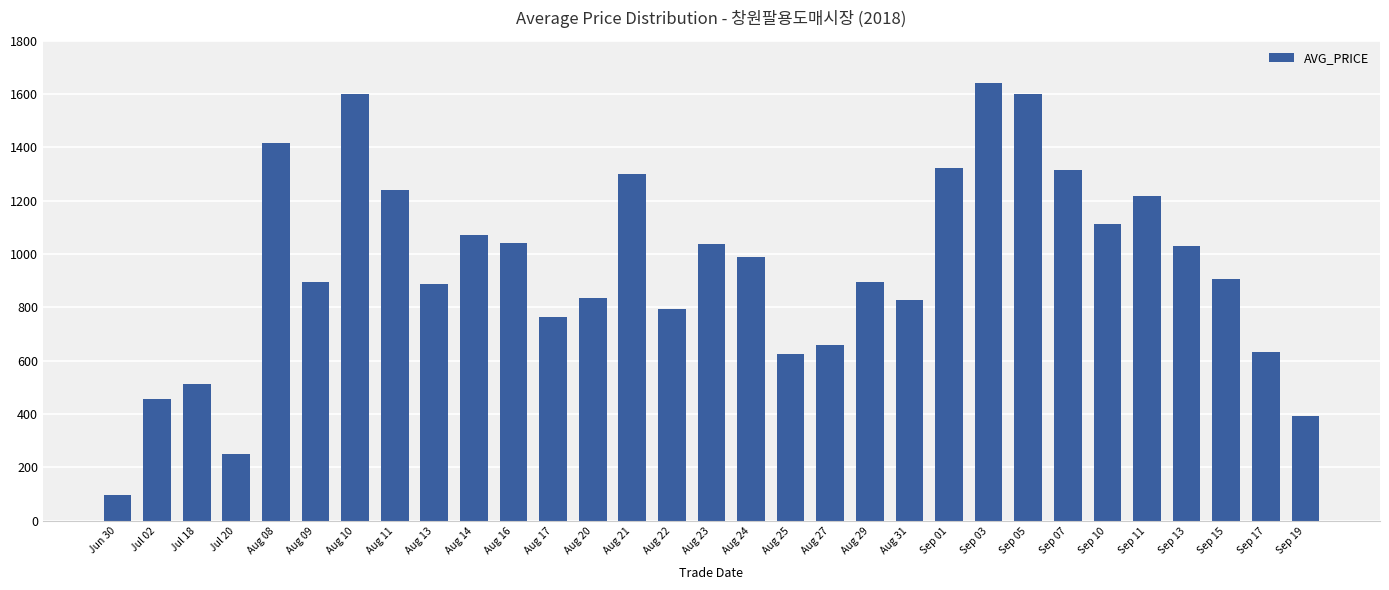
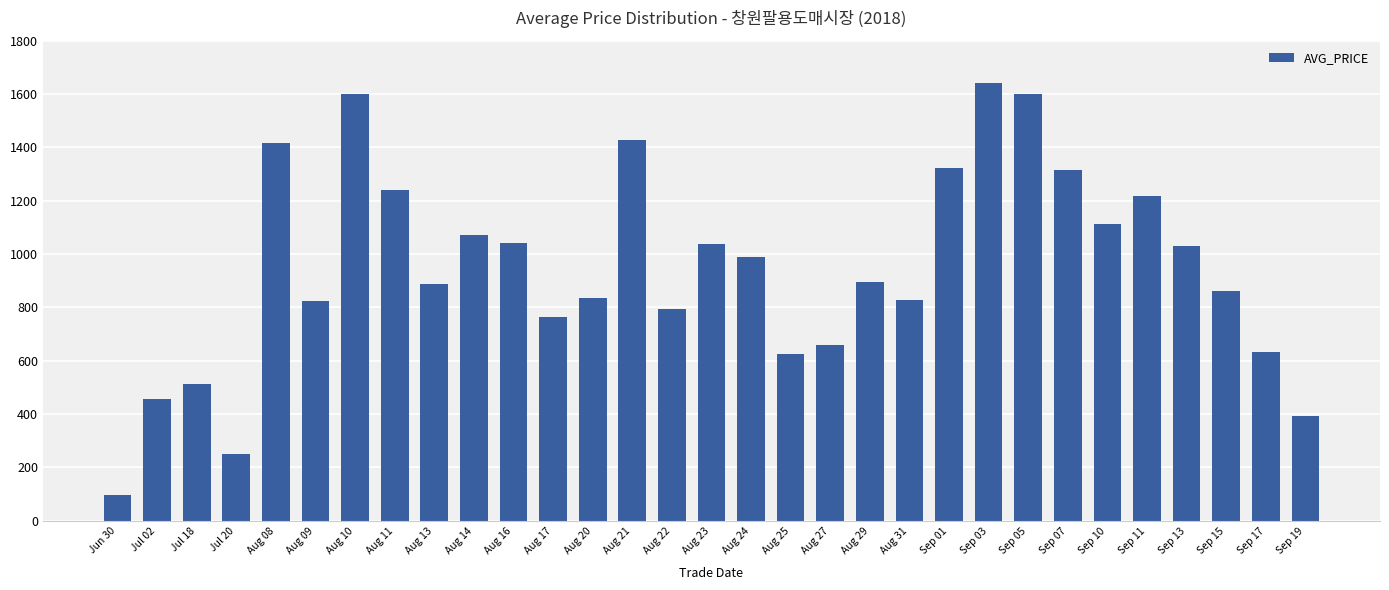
  {
    "Jun 30": 100,
    "Jul 02": 460,
    "Jul 18": 510,
    "Jul 20": 250,
    "Aug 08": 1420,
-   "Aug 09": 900,
+   "Aug 09": 820,
    "Aug 10": 1600,
    "Aug 11": 1240,
    "Aug 13": 890,
    "Aug 14": 1070,
    "Aug 16": 1040,
    "Aug 17": 760,
    "Aug 20": 840,
-   "Aug 21": 1300,
+   "Aug 21": 1430,
    "Aug 22": 790,
    "Aug 23": 1040,
    "Aug 24": 990,
    "Aug 25": 630,
    "Aug 27": 660,
    "Aug 29": 900,
    "Aug 31": 830,
    "Sep 01": 1320,
    "Sep 03": 1640,
    "Sep 05": 1600,
    "Sep 07": 1320,
    "Sep 10": 1110,
    "Sep 11": 1220,
    "Sep 13": 1030,
-   "Sep 15": 910,
+   "Sep 15": 860,
    "Sep 17": 630,
    "Sep 19": 390
  }
